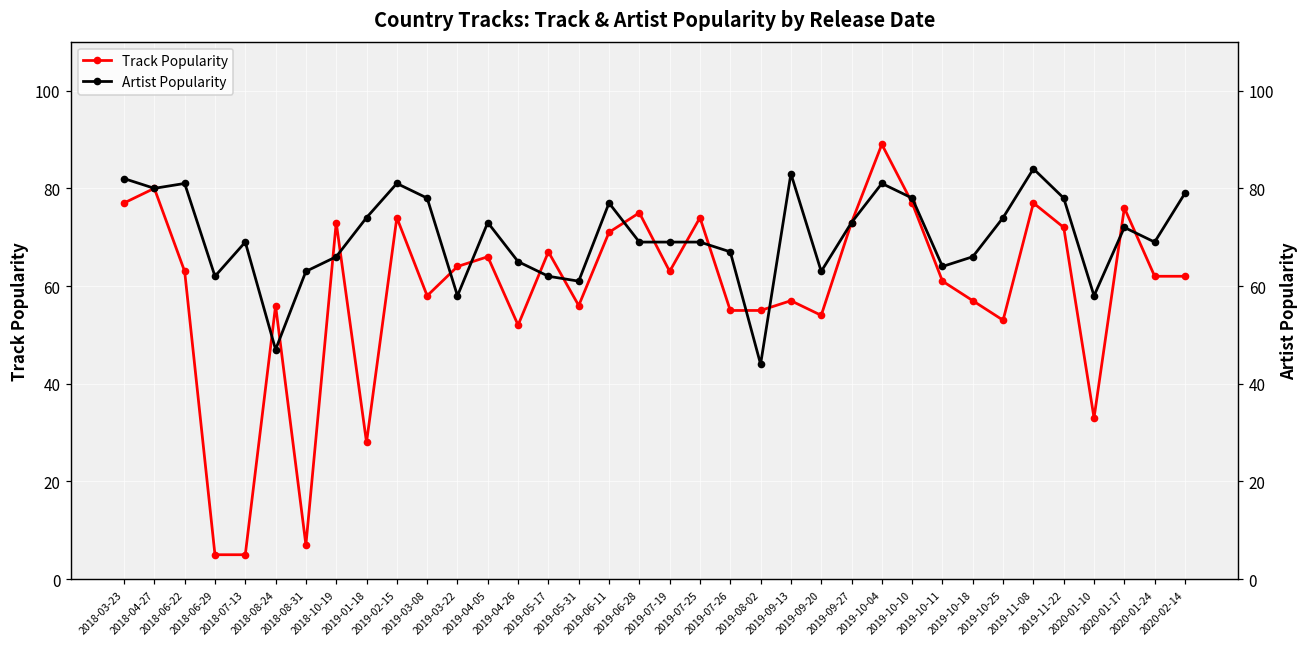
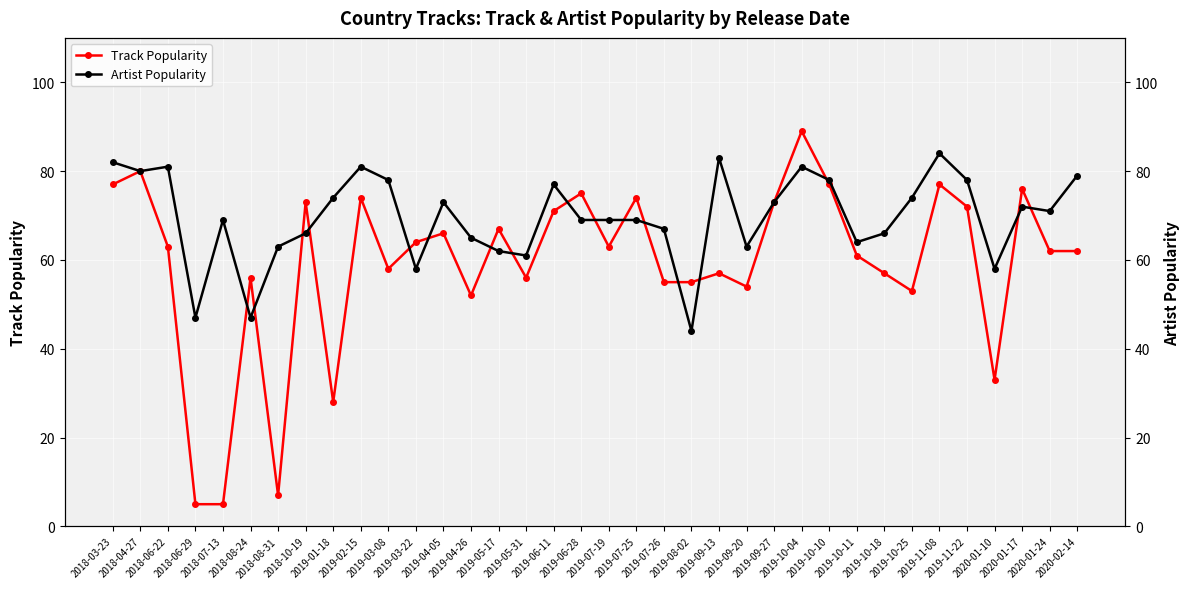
  {
    "Track Popularity": {
      "2018-03-23": 77,
      "2018-04-27": 80,
      "2018-06-22": 63,
      "2018-06-29": 5,
      "2018-07-13": 5,
      "2018-08-24": 56,
      "2018-08-31": 7,
      "2018-10-19": 73,
      "2019-01-18": 28,
      "2019-02-15": 74,
      "2019-03-08": 58,
      "2019-03-22": 64,
      "2019-04-05": 66,
      "2019-04-26": 52,
      "2019-05-17": 67,
      "2019-05-31": 56,
      "2019-06-11": 71,
      "2019-06-28": 75,
      "2019-07-19": 63,
      "2019-07-25": 74,
      "2019-07-26": 55,
      "2019-08-02": 55,
      "2019-09-13": 57,
      "2019-09-20": 54,
      "2019-09-27": 73,
      "2019-10-04": 89,
      "2019-10-10": 77,
      "2019-10-11": 61,
      "2019-10-18": 57,
      "2019-10-25": 53,
      "2019-11-08": 77,
      "2019-11-22": 72,
      "2020-01-10": 33,
      "2020-01-17": 76,
      "2020-01-24": 62,
      "2020-02-14": 62
    },
    "Artist Popularity": {
      "2018-03-23": 82,
      "2018-04-27": 80,
      "2018-06-22": 81,
-     "2018-06-29": 62,
+     "2018-06-29": 47,
      "2018-07-13": 69,
      "2018-08-24": 47,
      "2018-08-31": 63,
      "2018-10-19": 66,
      "2019-01-18": 74,
      "2019-02-15": 81,
      "2019-03-08": 78,
      "2019-03-22": 58,
      "2019-04-05": 73,
      "2019-04-26": 65,
      "2019-05-17": 62,
      "2019-05-31": 61,
      "2019-06-11": 77,
      "2019-06-28": 69,
      "2019-07-19": 69,
      "2019-07-25": 69,
      "2019-07-26": 67,
      "2019-08-02": 44,
      "2019-09-13": 83,
      "2019-09-20": 63,
      "2019-09-27": 73,
      "2019-10-04": 81,
      "2019-10-10": 78,
      "2019-10-11": 64,
      "2019-10-18": 66,
      "2019-10-25": 74,
      "2019-11-08": 84,
      "2019-11-22": 78,
      "2020-01-10": 58,
      "2020-01-17": 72,
-     "2020-01-24": 69,
+     "2020-01-24": 71,
      "2020-02-14": 79
    }
  }
